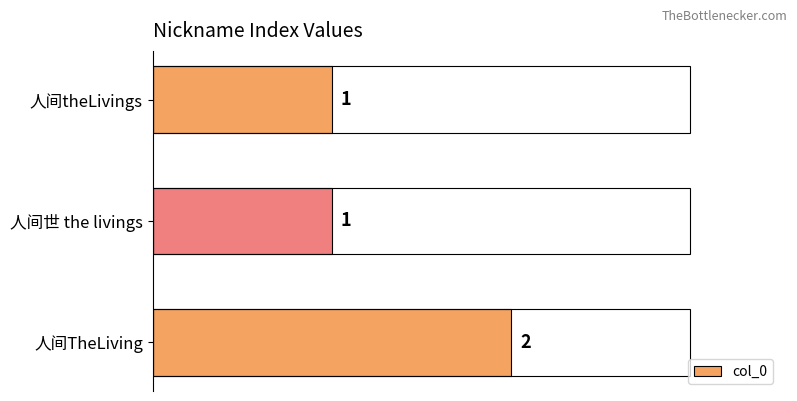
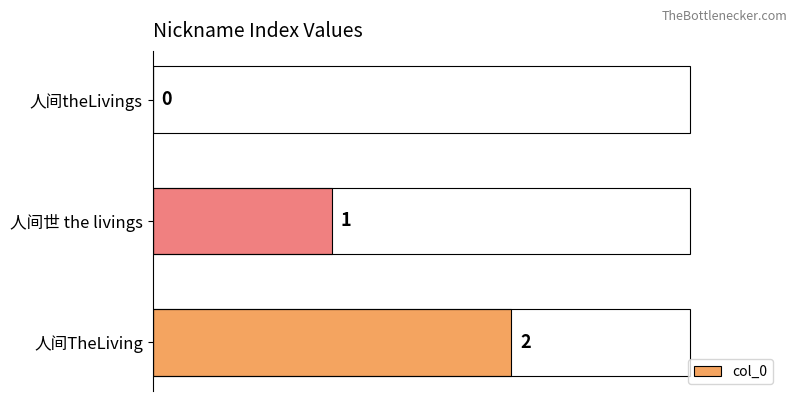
  {
-   "人间theLivings": 1,
+   "人间theLivings": 0,
    "人间世 the livings": 1,
    "人间TheLiving": 2
  }
